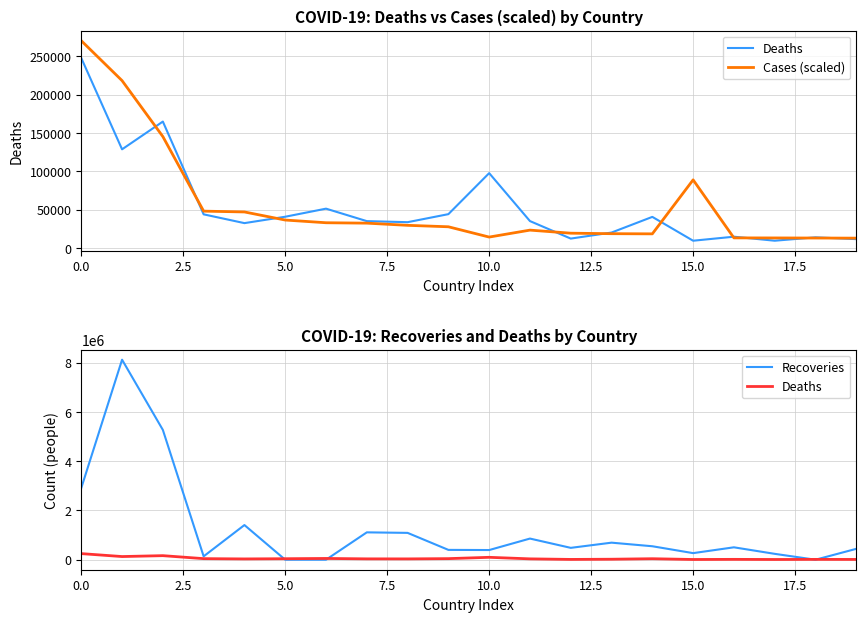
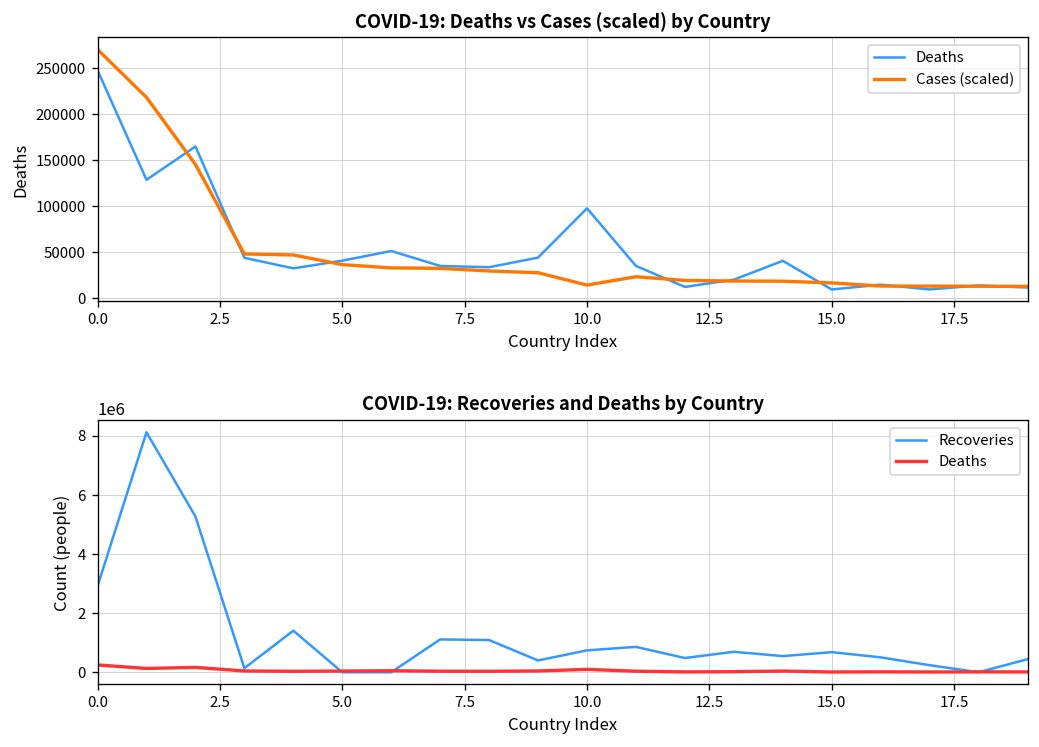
  {
    "COVID-19: Deaths vs Cases (scaled) by Country": {
      "Cases (scaled)": {
        "0.0": 270000,
        "5.0": 40000,
        "10.0": 10000,
-       "15.0": 90000
+       "15.0": 20000
      }
    },
    "COVID-19: Recoveries and Deaths by Country": {
      "Recoveries": {
        "0.0": 2900000,
-       "10.0": 400000,
-       "15.0": 300000
+       "10.0": 700000,
+       "15.0": 700000
      },
      "Deaths": {
        "0.0": 200000,
        "10.0": 100000,
        "15.0": 0
      }
    }
  }
